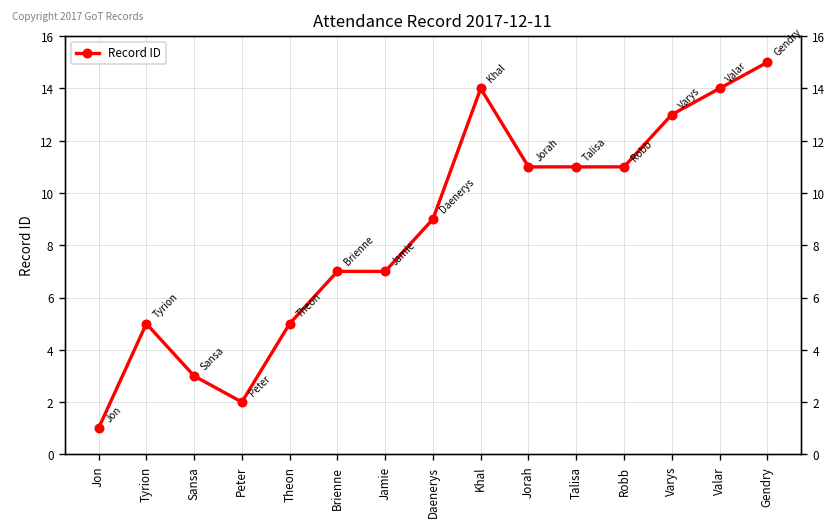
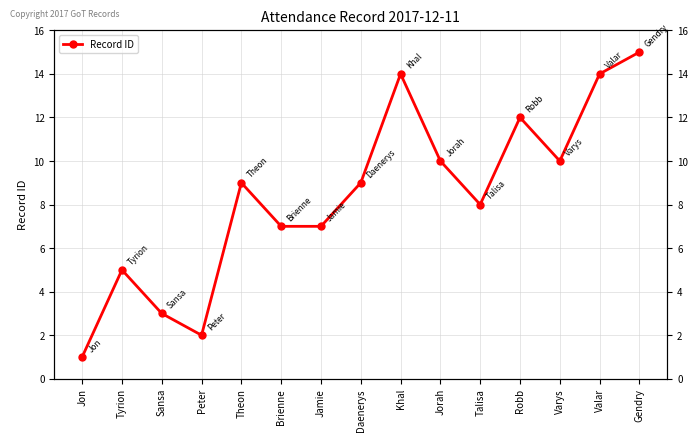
  {
    "Jon": 1,
    "Tyrion": 5,
    "Sansa": 3,
    "Peter": 2,
-   "Theon": 5,
+   "Theon": 9,
    "Brienne": 7,
    "Jamie": 7,
    "Daenerys": 9,
    "Khal": 14,
-   "Jorah": 11,
-   "Talisa": 11,
-   "Robb": 11,
-   "Varys": 13,
+   "Jorah": 10,
+   "Talisa": 8,
+   "Robb": 12,
+   "Varys": 10,
    "Valar": 14,
    "Gendry": 15
  }
